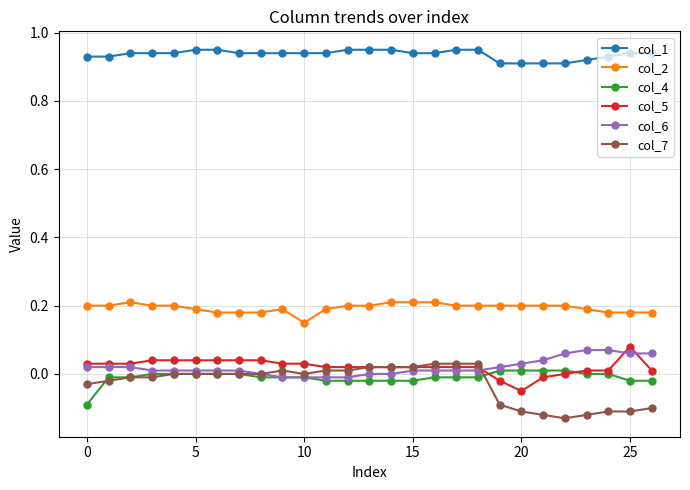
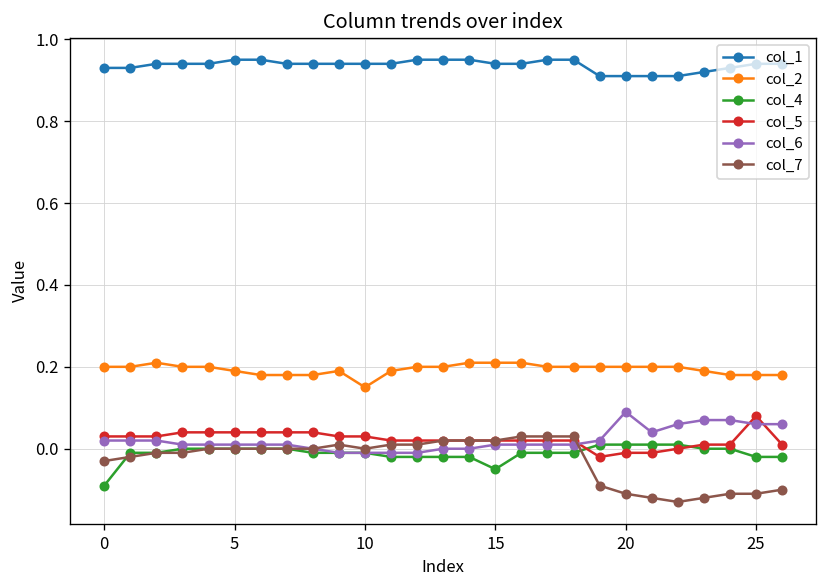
  {
    "col_1": {
      "0": 0.93,
      "5": 0.95,
      "10": 0.94,
      "15": 0.94,
      "20": 0.91
    },
    "col_2": {
      "0": 0.20,
      "5": 0.19,
      "10": 0.15,
      "15": 0.21,
      "20": 0.20,
      "25": 0.18
    },
    "col_4": {
      "0": -0.09,
-     "15": -0.02,
+     "15": -0.05,
      "20": 0.01,
      "25": -0.02
    },
    "col_5": {
      "0": 0.03,
      "5": 0.04,
      "10": 0.03,
-     "20": -0.05,
+     "20": -0.01,
      "25": 0.08
    },
    "col_6": {
      "0": 0.02,
      "5": 0.01,
      "15": 0.01,
-     "20": 0.03,
+     "20": 0.09,
      "25": 0.06
    },
    "col_7": {
      "0": -0.03,
      "10": 0.00,
      "20": -0.11,
      "25": -0.11
    }
  }
